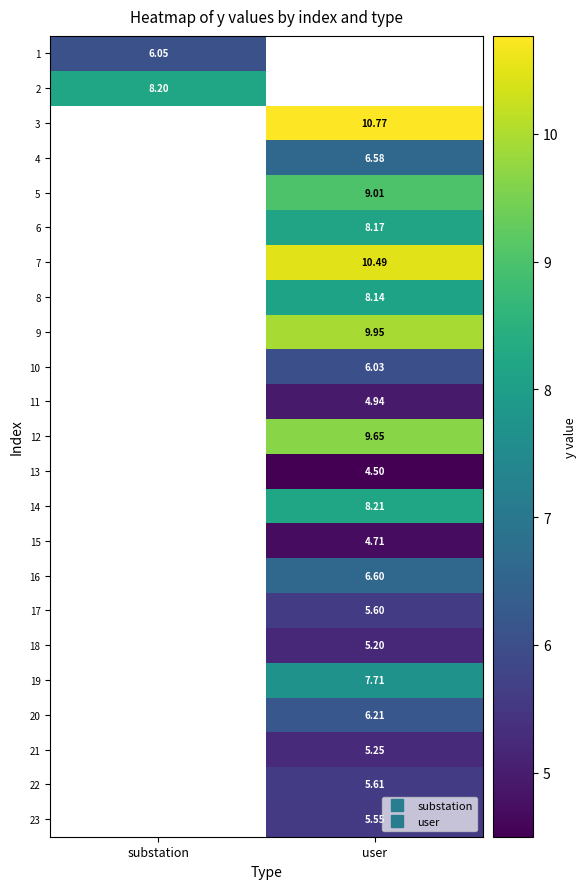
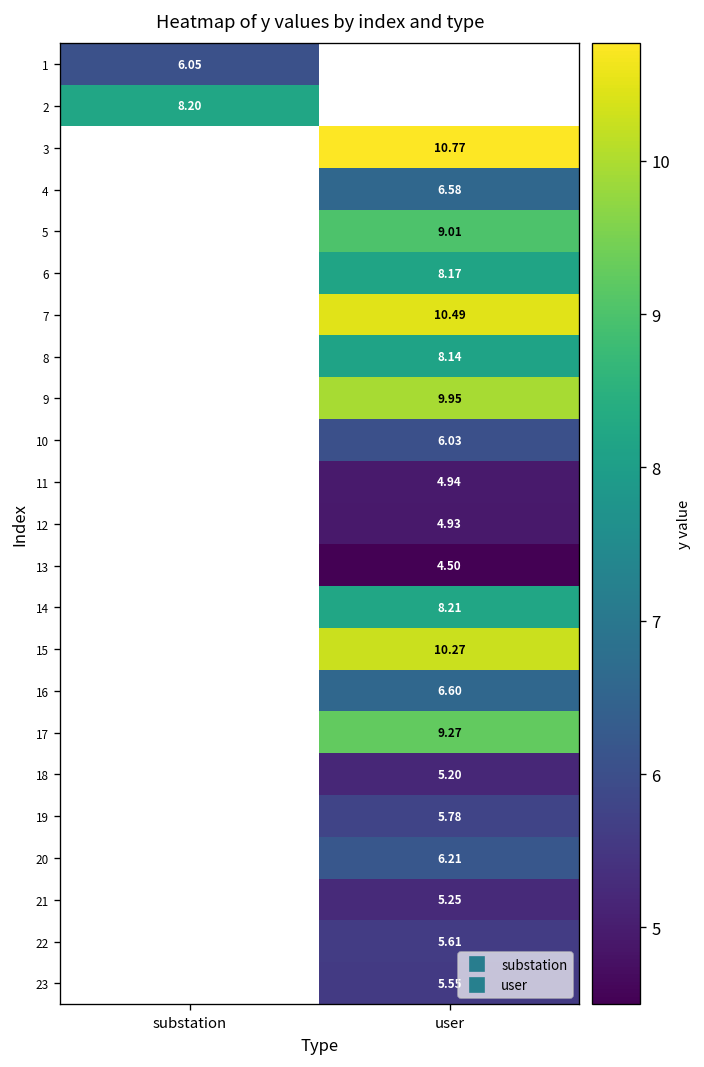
  {
    "1": {
      "substation": 6.05
    },
    "2": {
      "substation": 8.20
    },
    "3": {
      "user": 10.77
    },
    "4": {
      "user": 6.58
    },
    "5": {
      "user": 9.01
    },
    "6": {
      "user": 8.17
    },
    "7": {
      "user": 10.49
    },
    "8": {
      "user": 8.14
    },
    "9": {
      "user": 9.95
    },
    "10": {
      "user": 6.03
    },
    "11": {
      "user": 4.94
    },
    "12": {
-     "user": 9.65
+     "user": 4.93
    },
    "13": {
      "user": 4.50
    },
    "14": {
      "user": 8.21
    },
    "15": {
-     "user": 4.71
+     "user": 10.27
    },
    "16": {
      "user": 6.60
    },
    "17": {
-     "user": 5.60
+     "user": 9.27
    },
    "18": {
      "user": 5.20
    },
    "19": {
-     "user": 7.71
+     "user": 5.78
    },
    "20": {
      "user": 6.21
    },
    "21": {
      "user": 5.25
    },
    "22": {
      "user": 5.61
    }
  }
